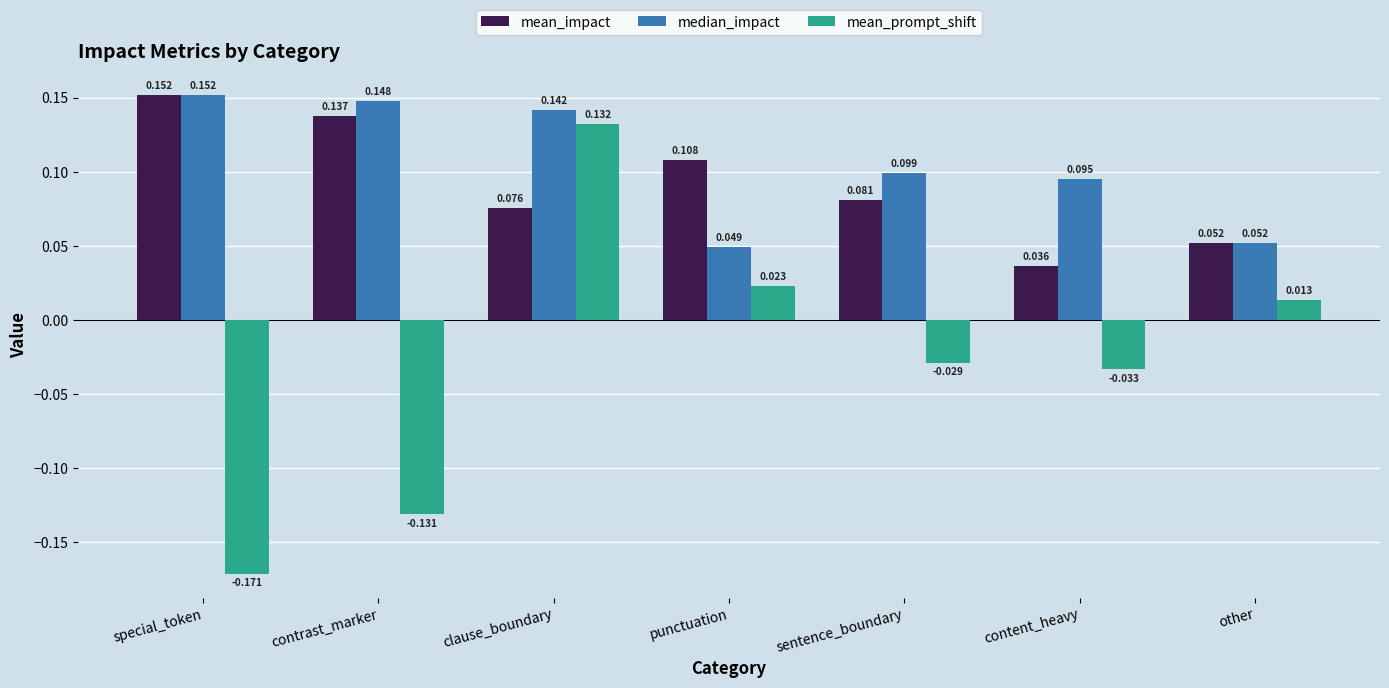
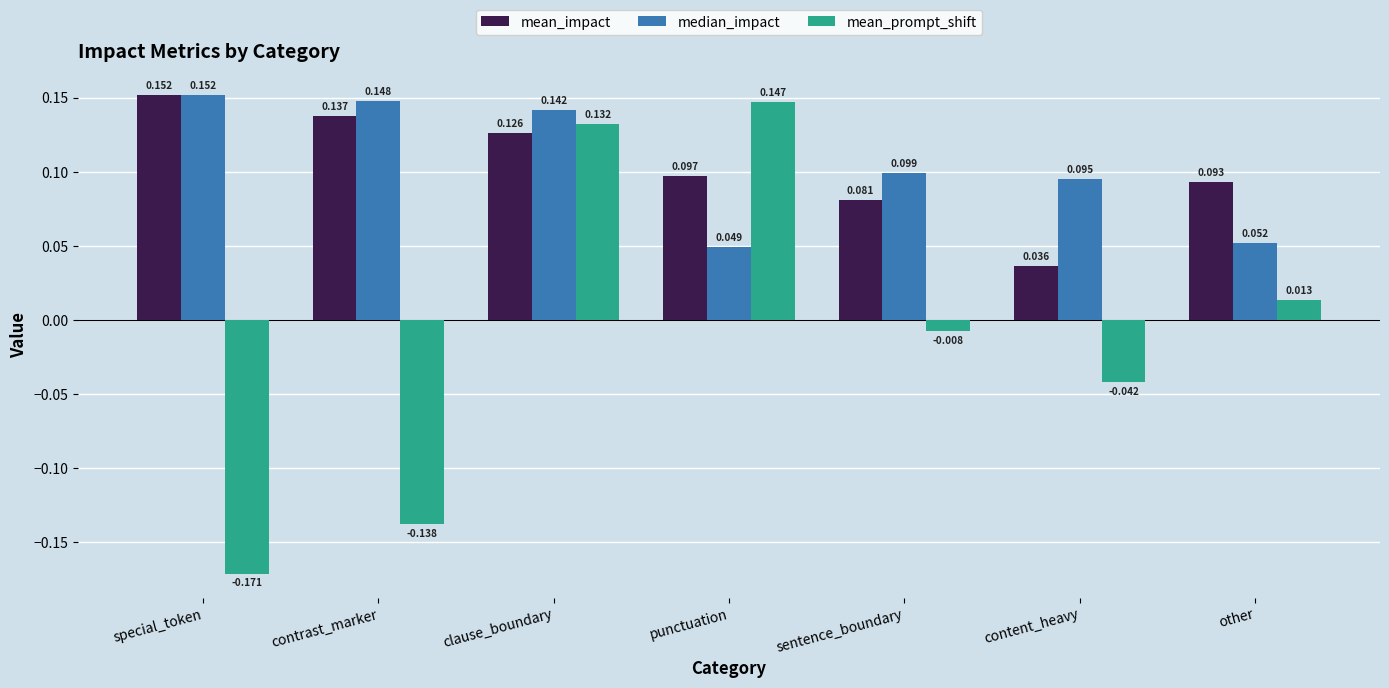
  {
    "mean_impact": {
      "special_token": 0.152,
      "contrast_marker": 0.137,
-     "clause_boundary": 0.076,
-     "punctuation": 0.108,
+     "clause_boundary": 0.126,
+     "punctuation": 0.097,
      "sentence_boundary": 0.081,
      "content_heavy": 0.036,
-     "other": 0.052
+     "other": 0.093
    },
    "median_impact": {
      "special_token": 0.152,
      "contrast_marker": 0.148,
      "clause_boundary": 0.142,
      "punctuation": 0.049,
      "sentence_boundary": 0.099,
      "content_heavy": 0.095,
      "other": 0.052
    },
    "mean_prompt_shift": {
      "special_token": -0.171,
-     "contrast_marker": -0.131,
+     "contrast_marker": -0.138,
      "clause_boundary": 0.132,
-     "punctuation": 0.023,
-     "sentence_boundary": -0.029,
-     "content_heavy": -0.033,
+     "punctuation": 0.147,
+     "sentence_boundary": -0.008,
+     "content_heavy": -0.042,
      "other": 0.013
    }
  }
